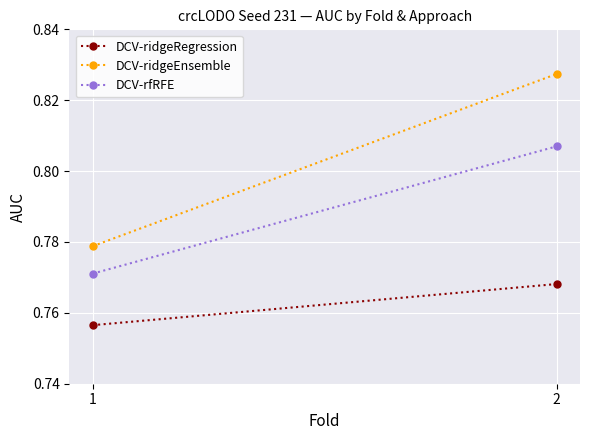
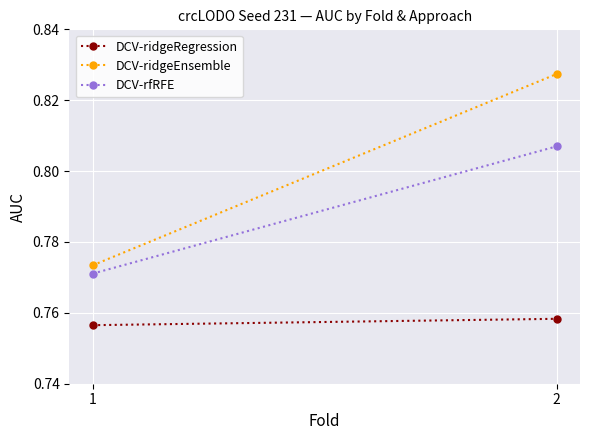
  {
    "DCV-ridgeRegression": {
      "1": 0.757,
-     "2": 0.768
+     "2": 0.758
    },
    "DCV-ridgeEnsemble": {
-     "1": 0.779,
+     "1": 0.773,
      "2": 0.827
    },
    "DCV-rfRFE": {
      "1": 0.771,
      "2": 0.807
    }
  }
